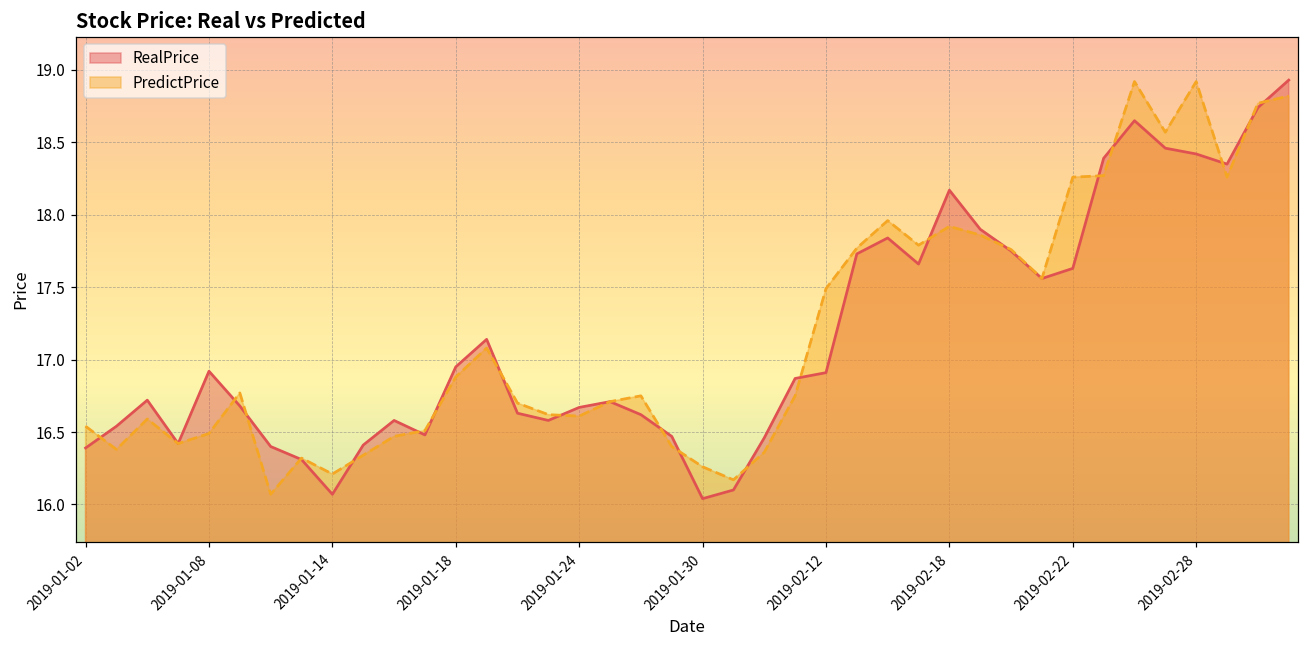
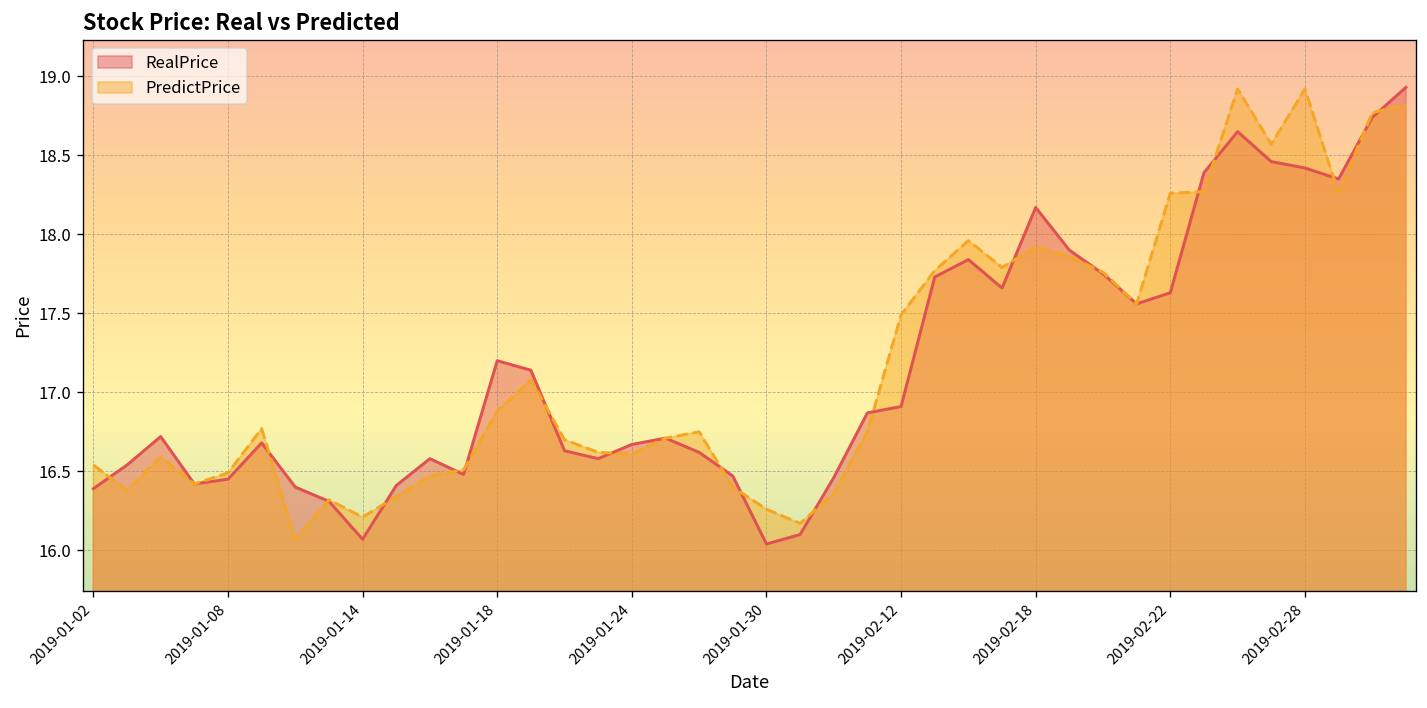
  {
    "RealPrice": {
      "2019-01-02": 16.39,
-     "2019-01-08": 16.92,
+     "2019-01-08": 16.45,
      "2019-01-14": 16.07,
-     "2019-01-18": 16.95,
+     "2019-01-18": 17.20,
      "2019-01-24": 16.67,
      "2019-01-30": 16.04,
      "2019-02-12": 16.91,
      "2019-02-18": 18.17,
      "2019-02-22": 17.63,
      "2019-02-28": 18.42
    },
    "PredictPrice": {
      "2019-01-02": 16.54,
      "2019-01-08": 16.49,
      "2019-01-14": 16.21,
      "2019-01-18": 16.88,
      "2019-01-24": 16.61,
      "2019-01-30": 16.26,
      "2019-02-12": 17.49,
      "2019-02-18": 17.92,
      "2019-02-22": 18.26,
      "2019-02-28": 18.92
    }
  }
